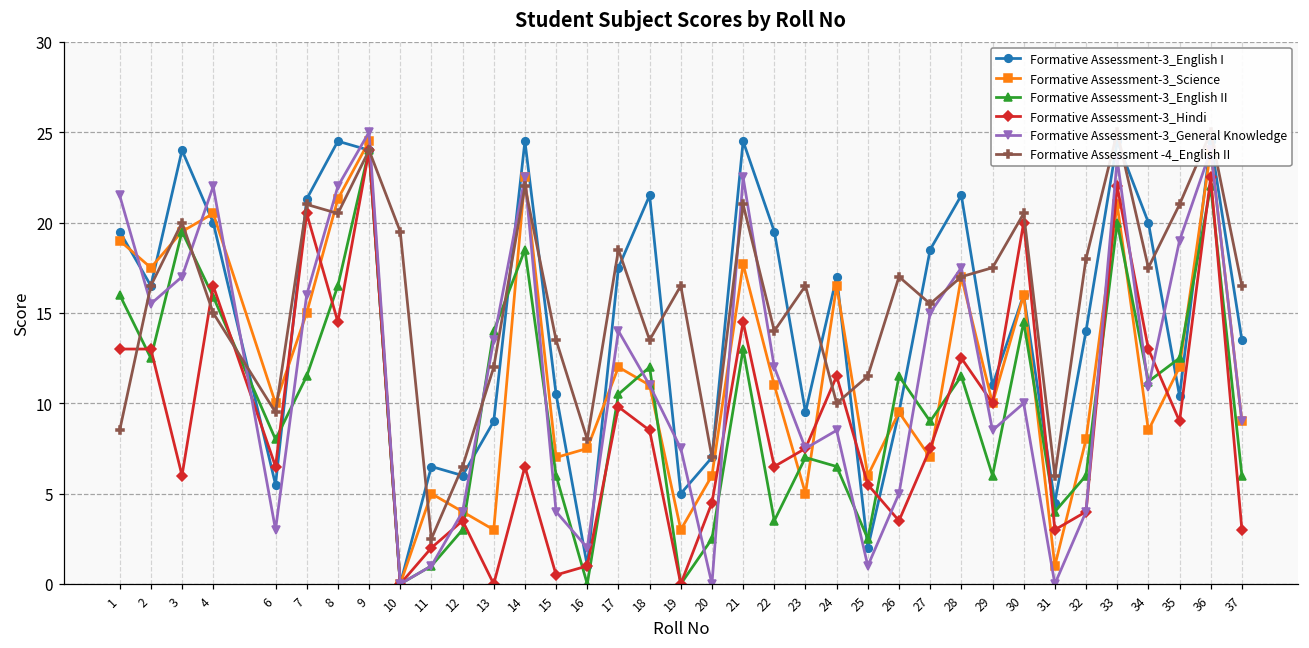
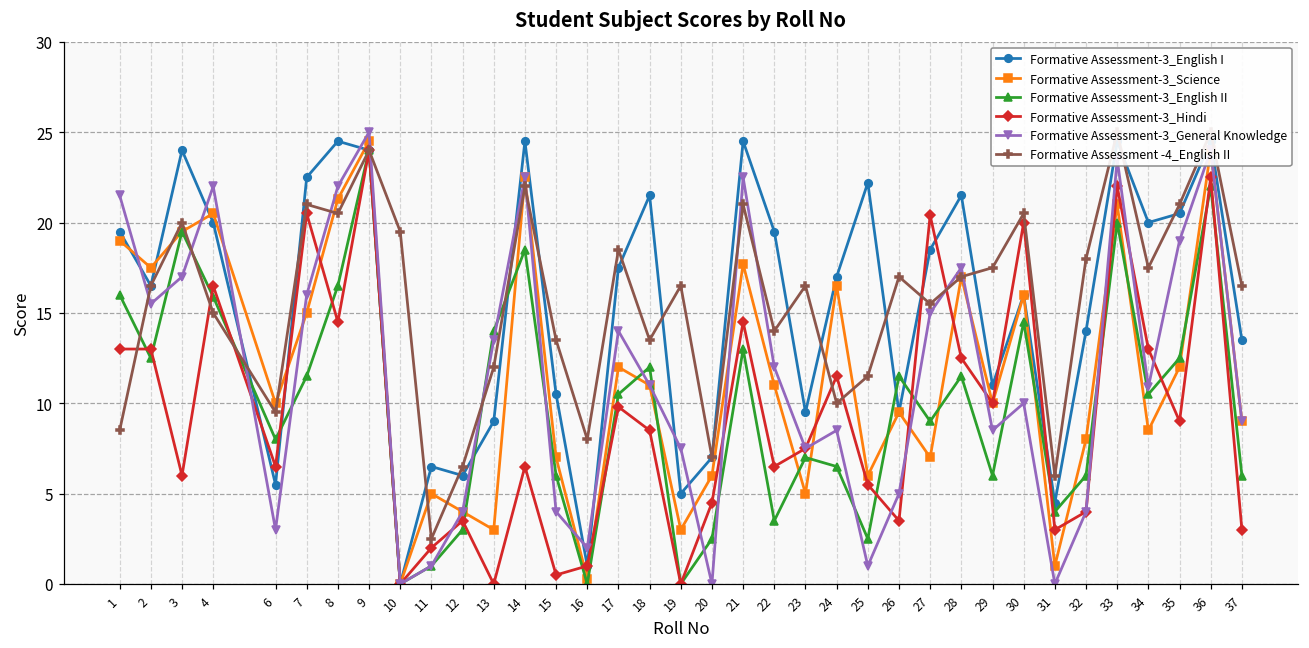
  {
    "Formative Assessment-3_English I": {
      "1": 19.5,
      "3": 24.0,
      "4": 20.0,
      "6": 5.5,
-     "7": 21.3,
+     "7": 22.5,
      "8": 24.5,
      "11": 6.5,
      "12": 6.0,
      "13": 9.0,
      "14": 24.5,
      "15": 10.5,
      "17": 17.5,
      "18": 21.5,
      "19": 5.0,
      "21": 24.5,
      "22": 19.5,
      "23": 9.5,
      "24": 17.0,
-     "25": 2.0,
+     "25": 22.2,
      "27": 18.5,
      "28": 21.5,
      "29": 11.0,
      "31": 4.5,
      "32": 14.0,
      "34": 20.0,
-     "35": 10.4,
+     "35": 20.5,
      "37": 13.5
    },
    "Formative Assessment-3_Science": {
      "1": 19.0,
      "2": 17.5,
      "4": 20.5,
      "6": 10.0,
      "7": 15.0,
      "8": 21.3,
      "9": 24.5,
      "11": 5.0,
      "13": 3.0,
      "15": 7.0,
-     "16": 7.5,
+     "16": 0.3,
      "17": 12.0,
      "19": 3.0,
      "20": 6.0,
      "21": 17.7,
      "22": 11.0,
      "23": 5.0,
      "24": 16.5,
      "25": 6.0,
      "27": 7.0,
      "31": 1.0,
      "32": 8.0,
      "33": 21.0,
      "34": 8.5,
      "35": 12.0
    },
    "Formative Assessment-3_English II": {
      "1": 16.0,
      "2": 12.5,
      "4": 15.9,
      "6": 8.0,
      "7": 11.5,
      "8": 16.5,
      "12": 3.0,
      "13": 14.0,
      "14": 18.5,
      "15": 6.0,
      "16": 0.0,
      "17": 10.5,
      "18": 12.0,
      "20": 2.5,
      "21": 13.0,
      "22": 3.5,
      "23": 7.0,
      "24": 6.5,
      "25": 2.5,
      "26": 11.5,
      "27": 9.0,
      "28": 11.5,
      "29": 6.0,
      "30": 14.5,
      "31": 4.0,
      "32": 6.0,
      "33": 20.0,
-     "34": 11.2,
+     "34": 10.5,
      "35": 12.5,
      "36": 22.0,
      "37": 6.0
    },
    "Formative Assessment-3_Hindi": {
      "1": 13.0,
      "2": 13.0,
      "3": 6.0,
      "4": 16.5,
      "6": 6.5,
      "7": 20.5,
      "8": 14.5,
      "11": 2.0,
      "12": 3.5,
      "13": 0.0,
      "14": 6.5,
      "15": 0.5,
      "17": 9.8,
      "18": 8.5,
      "20": 4.5,
      "21": 14.5,
      "22": 6.5,
      "24": 11.5,
      "25": 5.5,
      "26": 3.5,
-     "27": 7.5,
+     "27": 20.4,
      "28": 12.5,
      "30": 20.0,
      "31": 3.0,
      "33": 22.0,
      "34": 13.0,
      "35": 9.0,
      "36": 22.5,
      "37": 3.0
    },
    "Formative Assessment-3_General Knowledge": {
      "1": 21.5,
      "2": 15.5,
      "3": 17.0,
      "4": 22.0,
      "6": 3.0,
      "7": 16.0,
      "8": 22.0,
      "9": 25.0,
      "13": 13.5,
      "15": 4.0,
      "16": 2.0,
      "17": 14.0,
      "19": 7.5,
      "20": 0.0,
      "21": 22.5,
      "22": 12.0,
      "24": 8.5,
      "25": 1.0,
      "26": 5.0,
      "27": 15.0,
      "28": 17.5,
      "29": 8.5,
      "30": 10.0,
      "31": 0.0,
      "33": 23.5,
      "34": 10.9,
      "35": 19.0
    },
    "Formative Assessment -4_English II": {
      "1": 8.5,
      "3": 20.0,
      "4": 15.0,
      "6": 9.5,
      "7": 21.0,
      "8": 20.5,
      "10": 19.5,
      "11": 2.5,
      "12": 6.5,
      "13": 12.0,
      "14": 22.0,
      "15": 13.5,
      "16": 8.0,
      "17": 18.5,
      "18": 13.5,
      "19": 16.5,
      "21": 21.0,
      "22": 14.0,
      "23": 16.5,
      "24": 10.0,
      "25": 11.5,
      "26": 17.0,
      "27": 15.5,
      "29": 17.5,
      "30": 20.5,
      "31": 6.0,
      "32": 18.0,
      "34": 17.5,
      "35": 21.0,
      "37": 16.5
    }
  }
